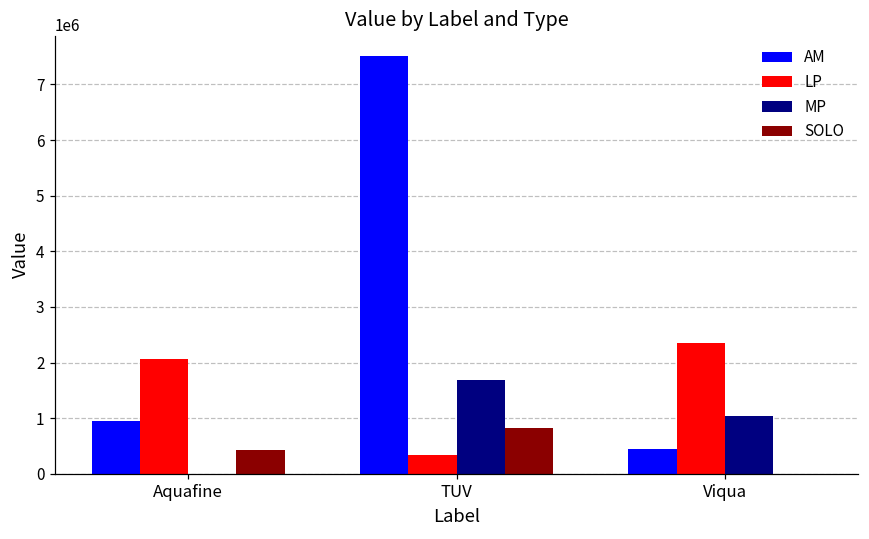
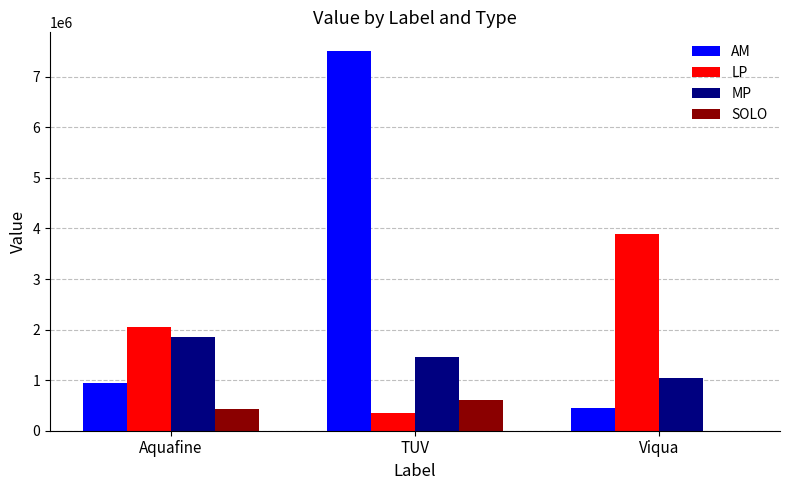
  {
    "AM": {
      "Aquafine": 900000,
      "TUV": 7500000,
      "Viqua": 400000
    },
    "LP": {
      "Aquafine": 2100000,
      "TUV": 300000,
-     "Viqua": 2300000
+     "Viqua": 3900000
    },
    "MP": {
-     "Aquafine": 0,
-     "TUV": 1700000,
+     "Aquafine": 1900000,
+     "TUV": 1500000,
      "Viqua": 1000000
    },
    "SOLO": {
      "Aquafine": 400000,
-     "TUV": 800000,
+     "TUV": 600000,
      "Viqua": 0
    }
  }
